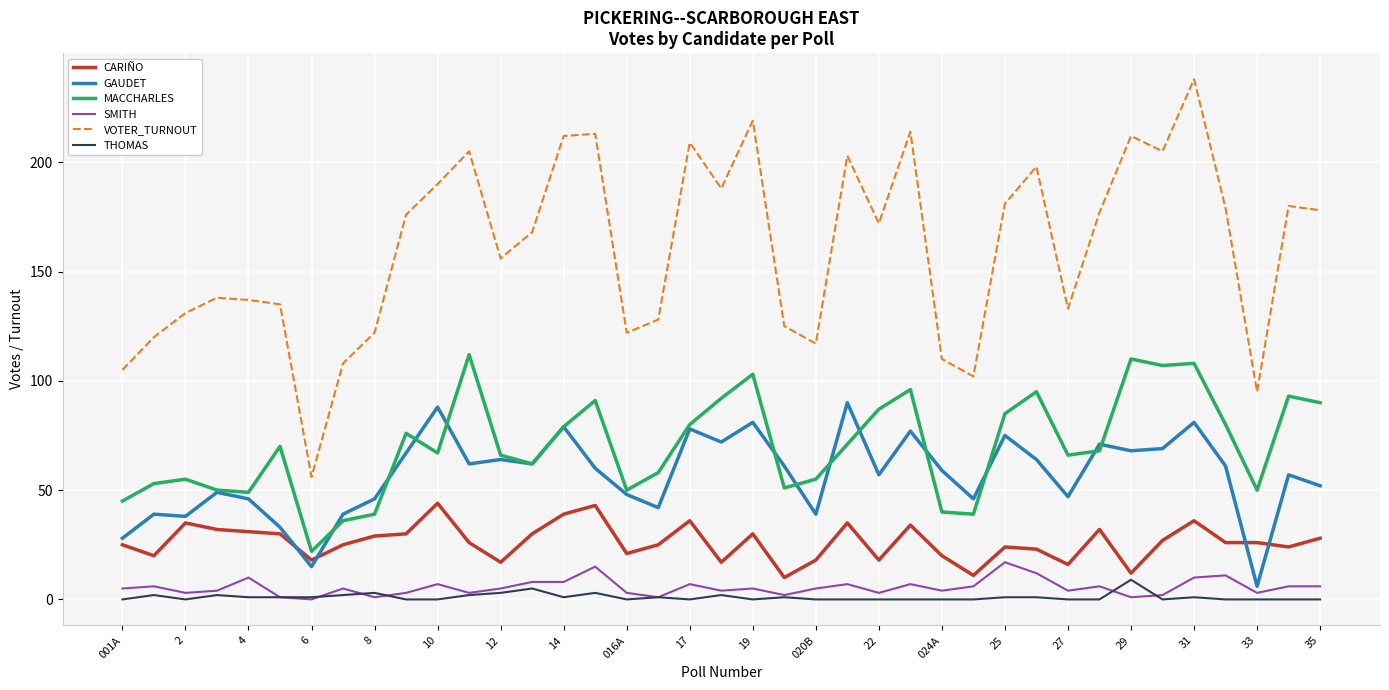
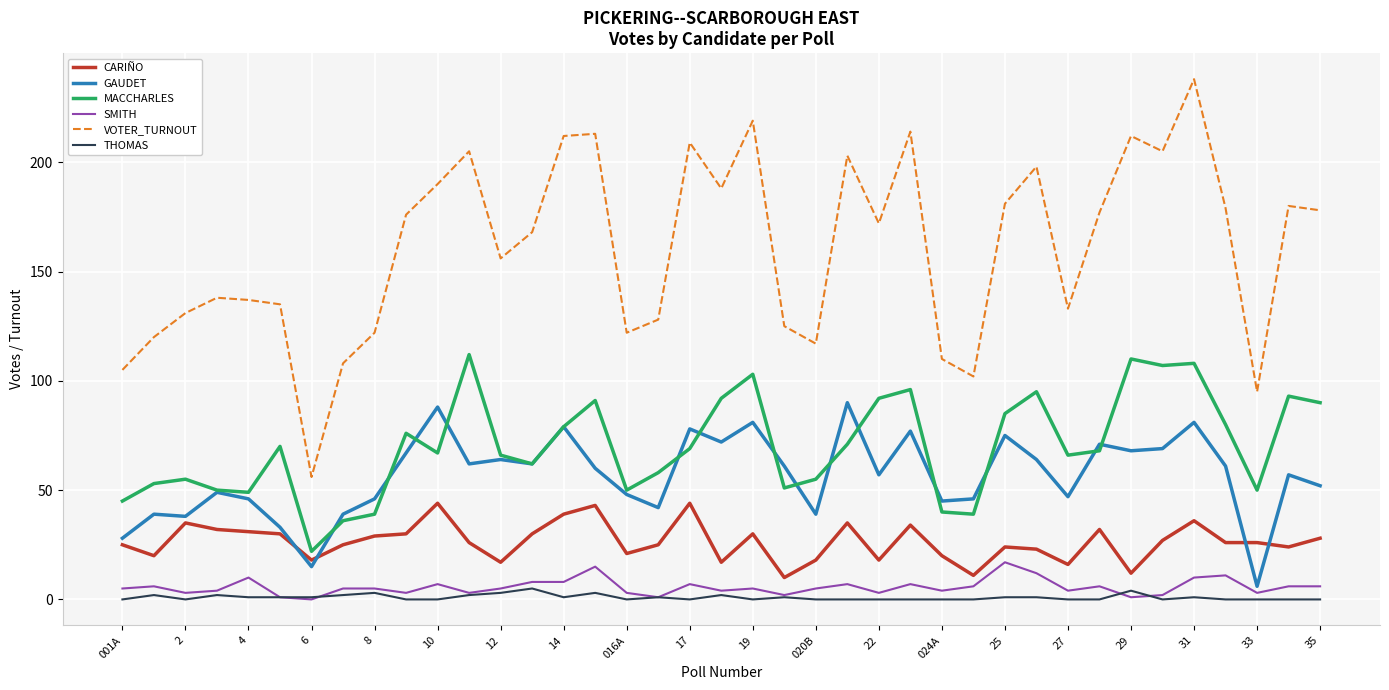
  {
    "CARIÑO": {
      "001A": 25,
      "2": 35,
      "4": 31,
      "6": 18,
      "8": 29,
      "10": 44,
      "12": 17,
      "14": 39,
      "016A": 21,
-     "17": 36,
+     "17": 44,
      "19": 30,
      "020B": 18,
      "22": 18,
      "024A": 20,
      "25": 24,
      "27": 16,
      "29": 12,
      "31": 36,
      "33": 26,
      "35": 28
    },
    "GAUDET": {
      "001A": 28,
      "2": 38,
      "4": 46,
      "6": 15,
      "8": 46,
      "10": 88,
      "12": 64,
      "016A": 48,
      "17": 78,
      "19": 81,
      "020B": 39,
      "22": 57,
-     "024A": 59,
+     "024A": 45,
      "25": 75,
      "27": 47,
      "29": 68,
      "31": 81,
      "33": 6,
      "35": 52
    },
    "MACCHARLES": {
      "001A": 45,
      "2": 55,
      "4": 49,
      "6": 22,
      "8": 39,
      "10": 67,
      "12": 66,
      "016A": 50,
-     "17": 80,
+     "17": 69,
      "19": 103,
      "020B": 55,
-     "22": 87,
+     "22": 92,
      "024A": 40,
      "25": 85,
      "27": 66,
      "29": 110,
      "31": 108,
      "33": 50,
      "35": 90
    },
    "SMITH": {
      "001A": 5,
      "2": 3,
      "4": 10,
-     "8": 1,
+     "8": 5,
      "10": 7,
      "12": 5,
      "14": 8,
      "016A": 3,
      "17": 7,
      "19": 5,
      "020B": 5,
      "22": 3,
      "024A": 4,
      "25": 17,
      "27": 4,
      "29": 1,
      "31": 10,
      "33": 3,
      "35": 6
    },
    "VOTER_TURNOUT": {
      "001A": 105,
      "2": 131,
      "4": 137,
      "6": 56,
      "8": 122,
      "10": 190,
      "12": 156,
      "14": 212,
      "016A": 122,
      "17": 209,
      "19": 219,
      "020B": 117,
      "22": 172,
      "024A": 110,
      "25": 181,
      "27": 133,
      "29": 212,
      "31": 238,
      "33": 95,
      "35": 178
    },
    "THOMAS": {
      "001A": 0,
      "2": 0,
      "4": 1,
      "8": 3,
      "10": 0,
      "12": 3,
      "14": 1,
      "016A": 0,
      "17": 0,
      "19": 0,
      "020B": 0,
      "22": 0,
      "024A": 0,
      "25": 1,
      "27": 0,
-     "29": 9,
+     "29": 4,
      "31": 1,
      "33": 0,
      "35": 0
    }
  }
